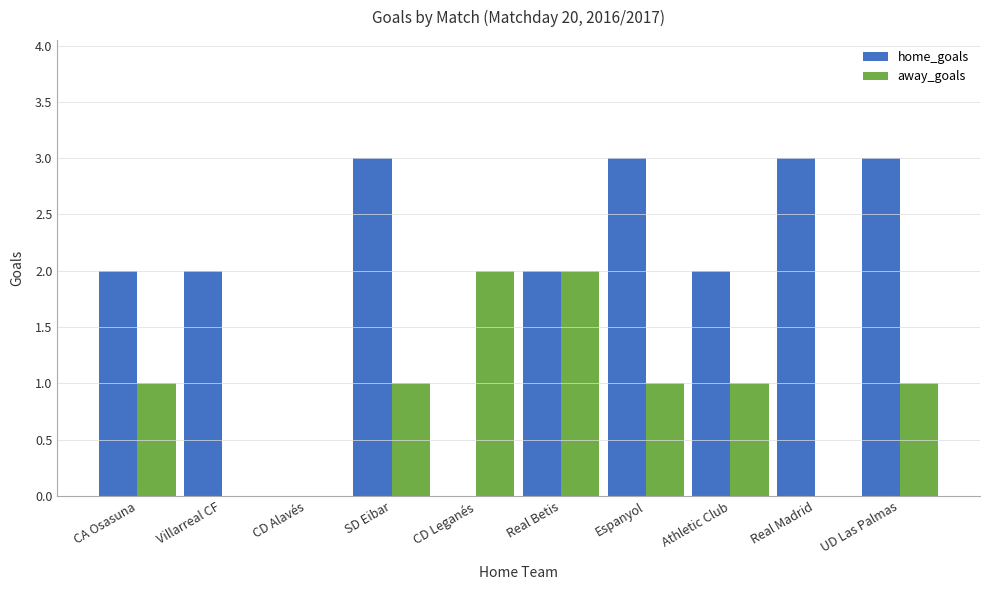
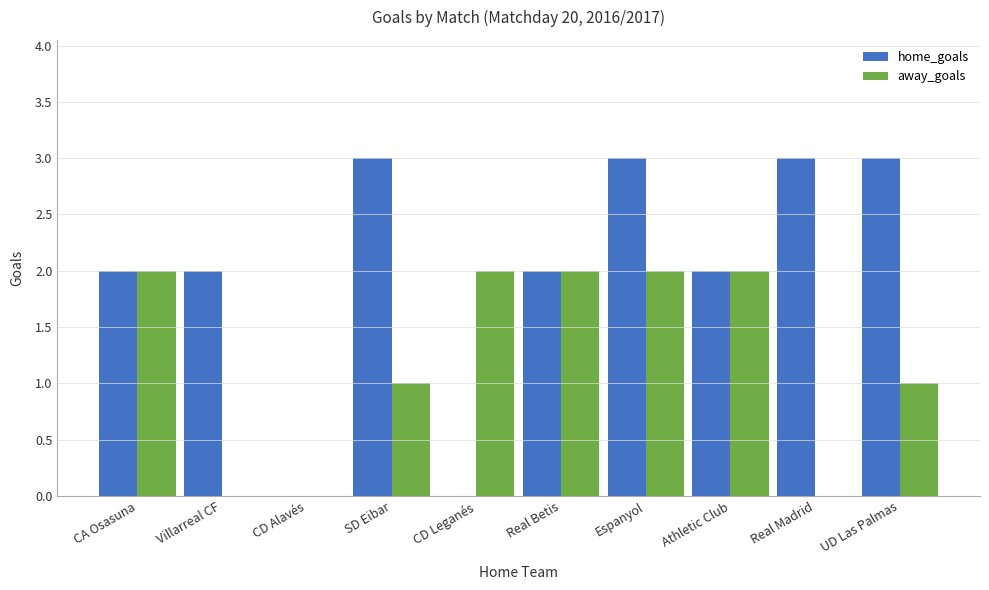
  {
    "home_goals": {
      "CA Osasuna": 2,
      "Villarreal CF": 2,
      "CD Alavés": 0,
      "SD Eibar": 3,
      "CD Leganés": 0,
      "Real Betis": 2,
      "Espanyol": 3,
      "Athletic Club": 2,
      "Real Madrid": 3,
      "UD Las Palmas": 3
    },
    "away_goals": {
-     "CA Osasuna": 1,
+     "CA Osasuna": 2,
      "Villarreal CF": 0,
      "CD Alavés": 0,
      "SD Eibar": 1,
      "CD Leganés": 2,
      "Real Betis": 2,
-     "Espanyol": 1,
-     "Athletic Club": 1,
+     "Espanyol": 2,
+     "Athletic Club": 2,
      "Real Madrid": 0,
      "UD Las Palmas": 1
    }
  }
